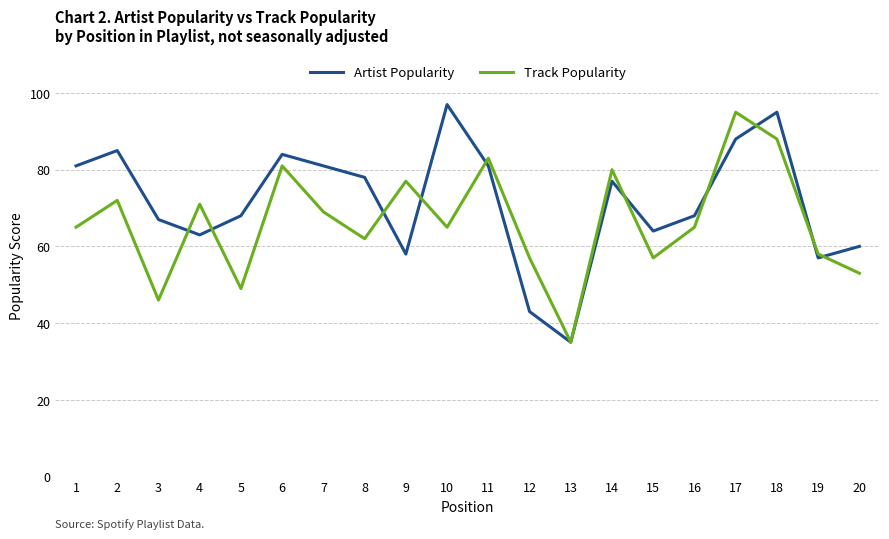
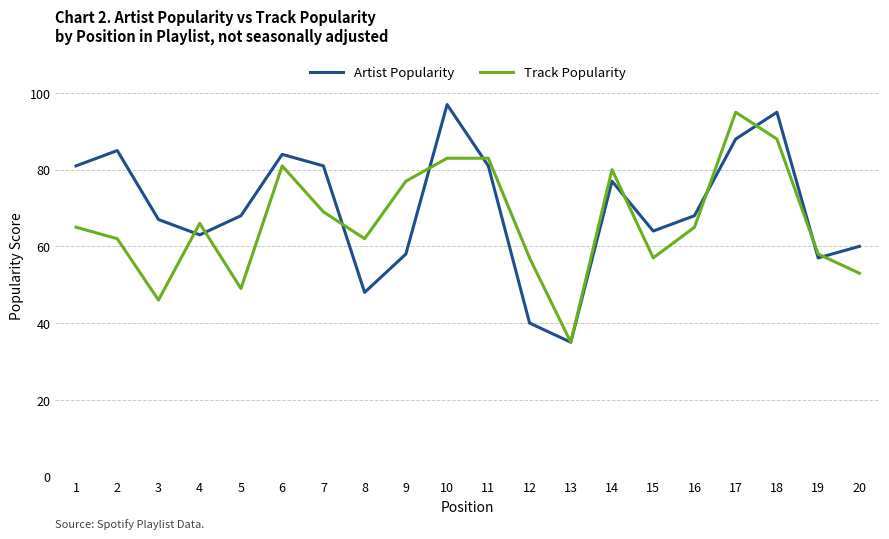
  {
    "Artist Popularity": {
      "1": 81,
      "2": 85,
      "3": 67,
      "4": 63,
      "5": 68,
      "6": 84,
      "7": 81,
-     "8": 78,
+     "8": 48,
      "9": 58,
      "10": 97,
      "11": 81,
-     "12": 43,
+     "12": 40,
      "14": 77,
      "15": 64,
      "16": 68,
      "17": 88,
      "18": 95,
      "19": 57,
      "20": 60
    },
    "Track Popularity": {
      "1": 65,
-     "2": 72,
+     "2": 62,
      "3": 46,
-     "4": 71,
+     "4": 66,
      "5": 49,
      "6": 81,
      "7": 69,
      "8": 62,
      "9": 77,
-     "10": 65,
+     "10": 83,
      "11": 83,
      "12": 57,
      "14": 80,
      "15": 57,
      "16": 65,
      "17": 95,
      "18": 88,
      "19": 58,
      "20": 53
    }
  }
